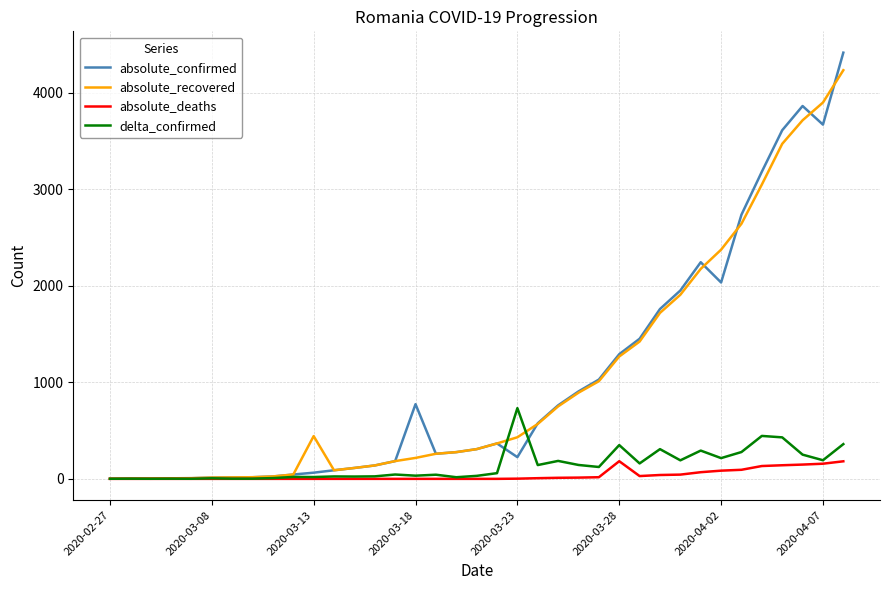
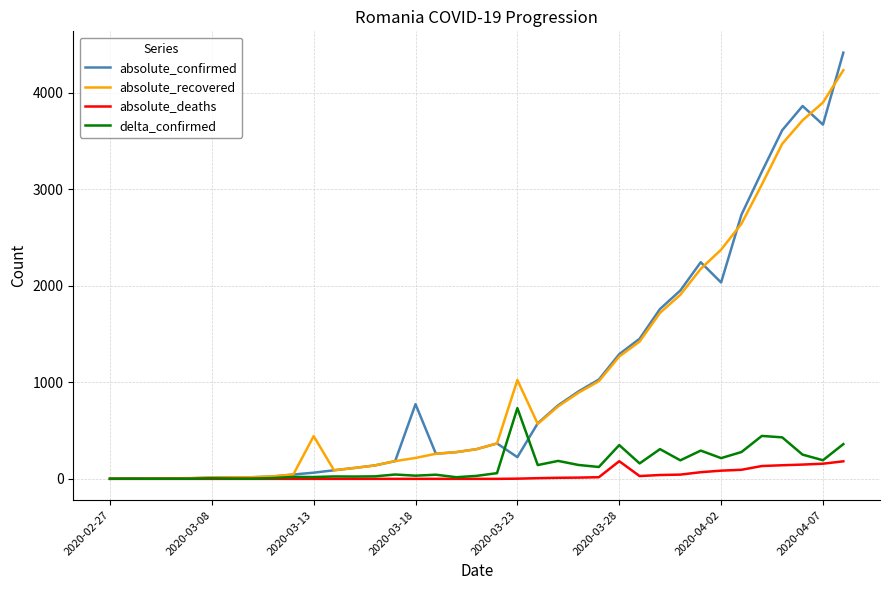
  {
    "absolute_confirmed": {
      "2020-03-13": 100,
      "2020-03-18": 800,
      "2020-03-23": 200,
      "2020-04-02": 2000,
      "2020-04-07": 3700
    },
    "absolute_recovered": {
      "2020-03-13": 400,
      "2020-03-18": 200,
-     "2020-03-23": 400,
+     "2020-03-23": 1000,
      "2020-04-02": 2400,
      "2020-04-07": 3900
    },
    "absolute_deaths": {
      "2020-03-18": 0,
      "2020-03-23": 0,
      "2020-03-28": 200,
      "2020-04-02": 100,
      "2020-04-07": 200
    },
    "delta_confirmed": {
      "2020-03-18": 0,
      "2020-03-23": 700,
      "2020-03-28": 400,
      "2020-04-02": 200,
      "2020-04-07": 200
    }
  }
